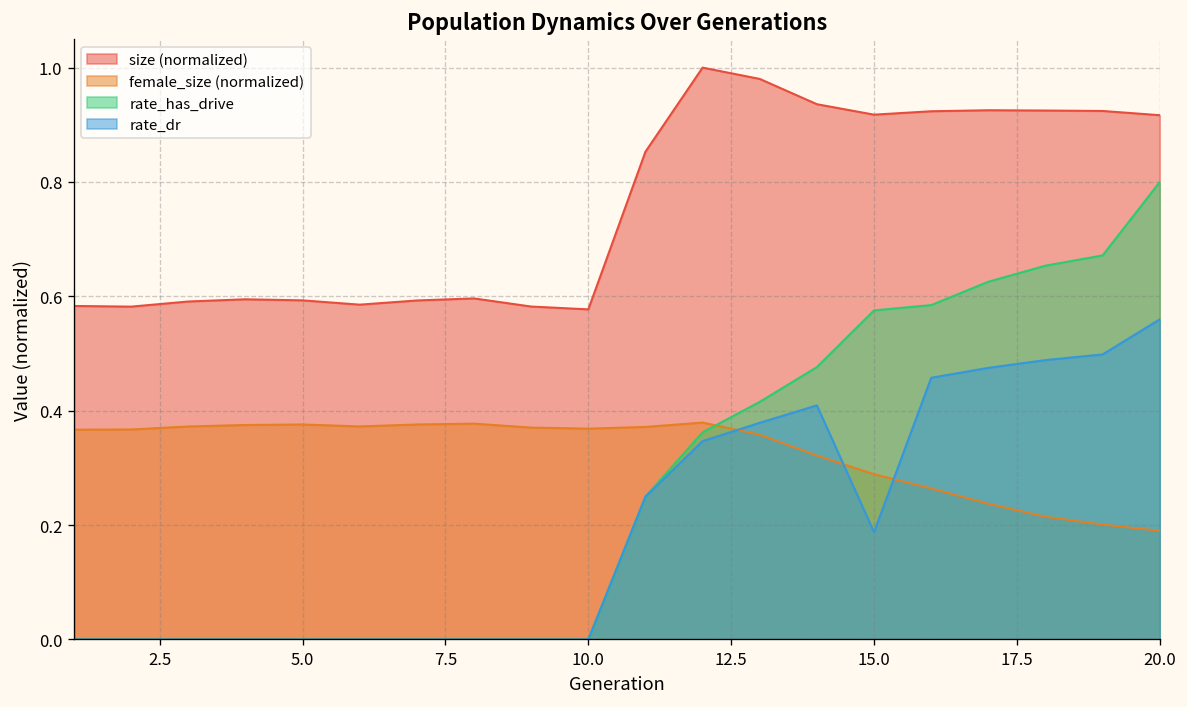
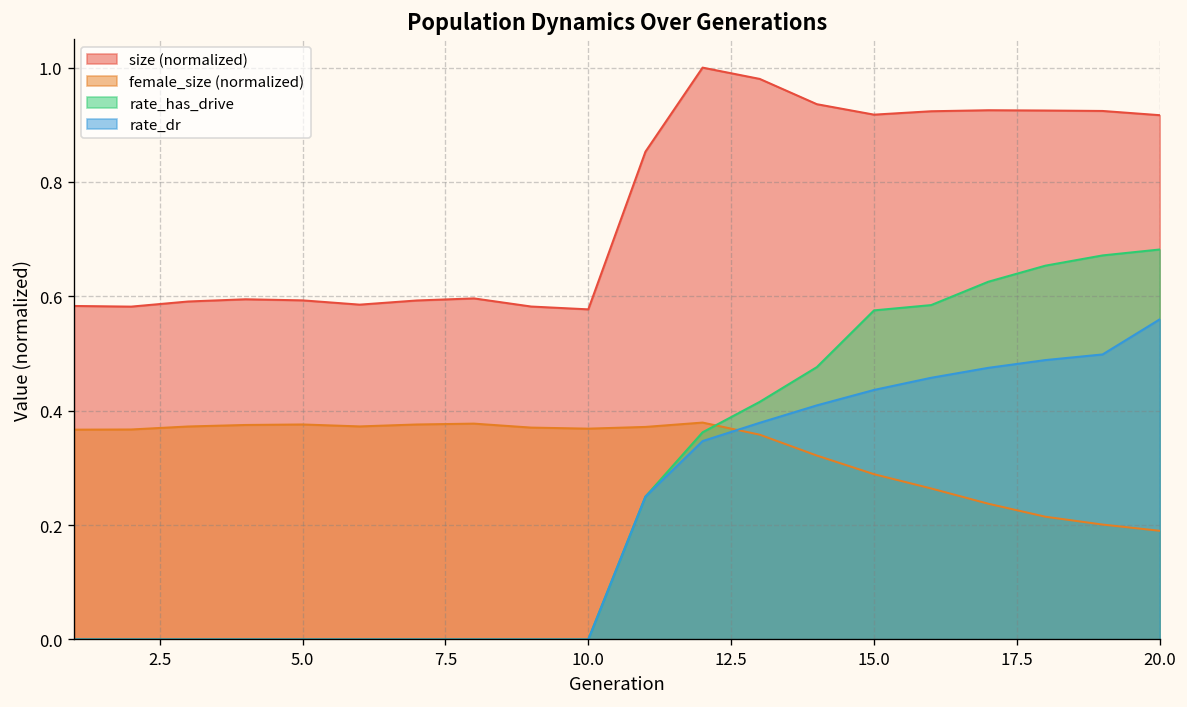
  {
    "rate_has_drive": {
      "15.0": 0.58,
-     "20.0": 0.80
+     "20.0": 0.68
    },
    "rate_dr": {
-     "15.0": 0.19,
+     "15.0": 0.44,
      "20.0": 0.56
    }
  }
